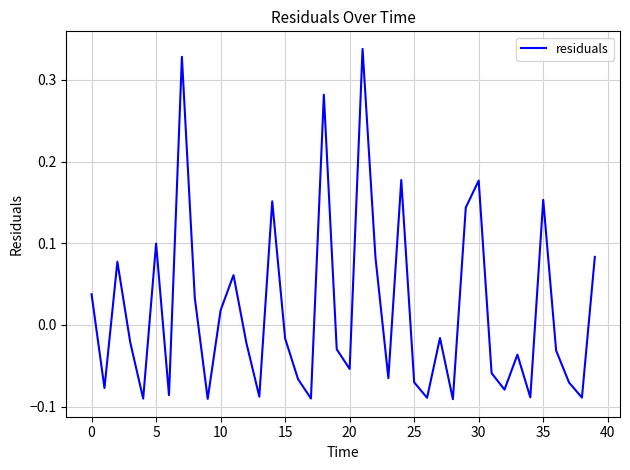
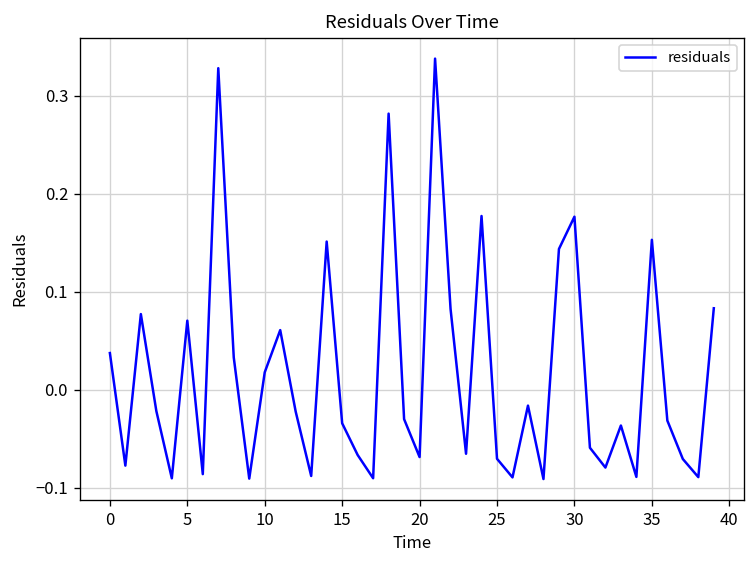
  {
    "0": 0.04,
-   "5": 0.10,
+   "5": 0.07,
    "10": 0.02,
-   "15": -0.02,
-   "20": -0.05,
+   "15": -0.03,
+   "20": -0.07,
    "25": -0.07,
    "30": 0.18,
    "35": 0.15
  }
